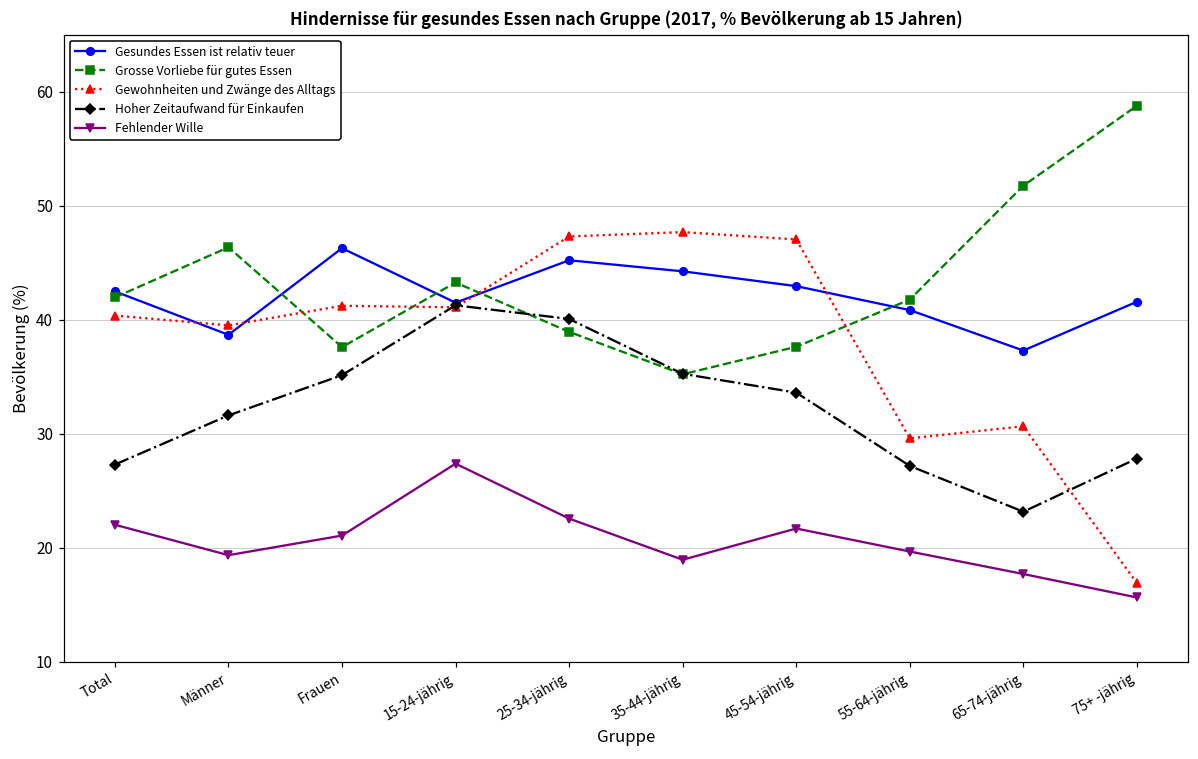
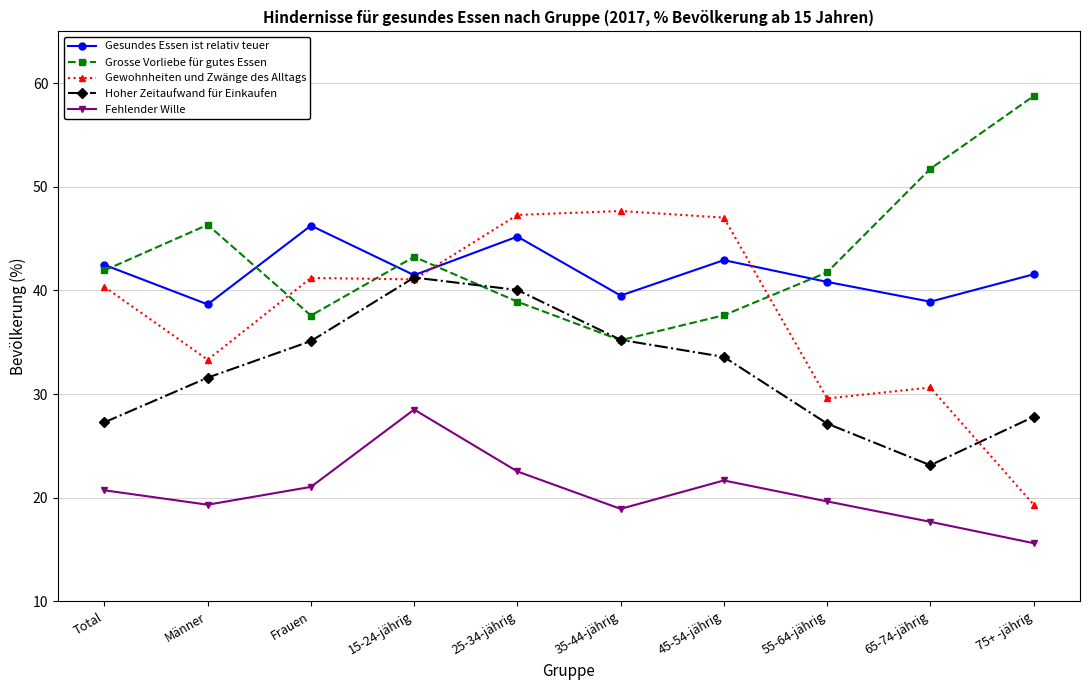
  {
    "Gesundes Essen ist relativ teuer": {
      "Total": 42.5,
      "Männer": 38.7,
      "Frauen": 46.3,
      "25-34-jährig": 45.2,
-     "35-44-jährig": 44.2,
+     "35-44-jährig": 39.5,
      "45-54-jährig": 42.9,
      "55-64-jährig": 40.8,
-     "65-74-jährig": 37.3,
+     "65-74-jährig": 38.9,
      "75+ -jährig": 41.6
    },
    "Grosse Vorliebe für gutes Essen": {
      "Total": 41.9,
      "Männer": 46.3,
      "Frauen": 37.6,
      "15-24-jährig": 43.3,
      "25-34-jährig": 38.9,
      "45-54-jährig": 37.6,
      "55-64-jährig": 41.8,
      "65-74-jährig": 51.7,
      "75+ -jährig": 58.8
    },
    "Gewohnheiten und Zwänge des Alltags": {
      "Total": 40.4,
-     "Männer": 39.5,
+     "Männer": 33.3,
      "Frauen": 41.2,
      "25-34-jährig": 47.3,
      "35-44-jährig": 47.7,
      "45-54-jährig": 47.0,
      "55-64-jährig": 29.6,
      "65-74-jährig": 30.6,
-     "75+ -jährig": 16.9
+     "75+ -jährig": 19.4
    },
    "Hoher Zeitaufwand für Einkaufen": {
      "Total": 27.3,
      "Männer": 31.6,
      "Frauen": 35.1,
      "25-34-jährig": 40.1,
      "45-54-jährig": 33.6,
      "55-64-jährig": 27.2,
      "65-74-jährig": 23.1,
      "75+ -jährig": 27.8
    },
    "Fehlender Wille": {
-     "Total": 22.0,
+     "Total": 20.7,
      "Männer": 19.3,
      "Frauen": 21.1,
-     "15-24-jährig": 27.4,
+     "15-24-jährig": 28.5,
      "25-34-jährig": 22.5,
      "35-44-jährig": 18.9,
      "45-54-jährig": 21.7,
      "55-64-jährig": 19.7,
      "65-74-jährig": 17.7,
      "75+ -jährig": 15.6
    }
  }
